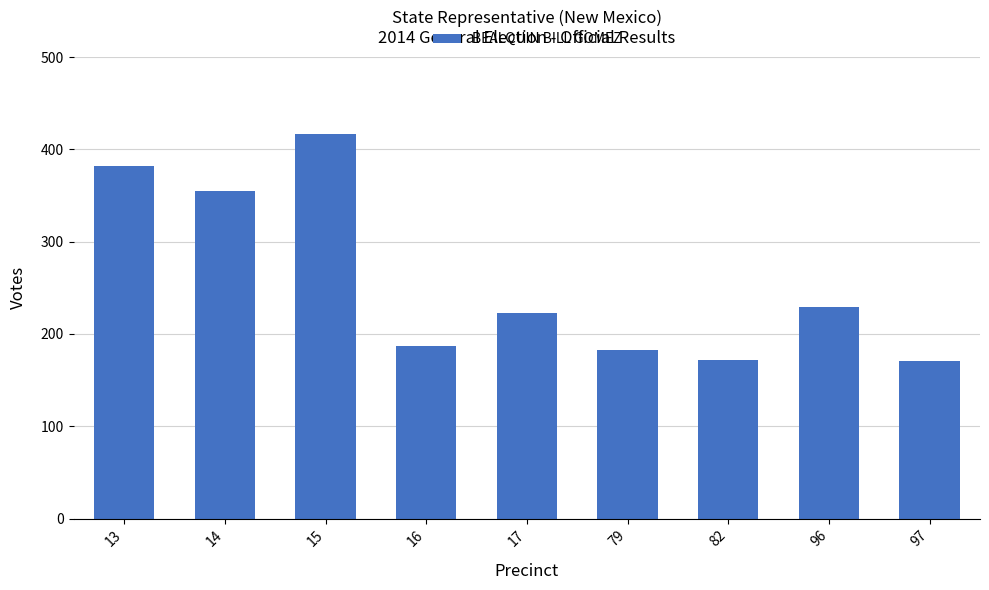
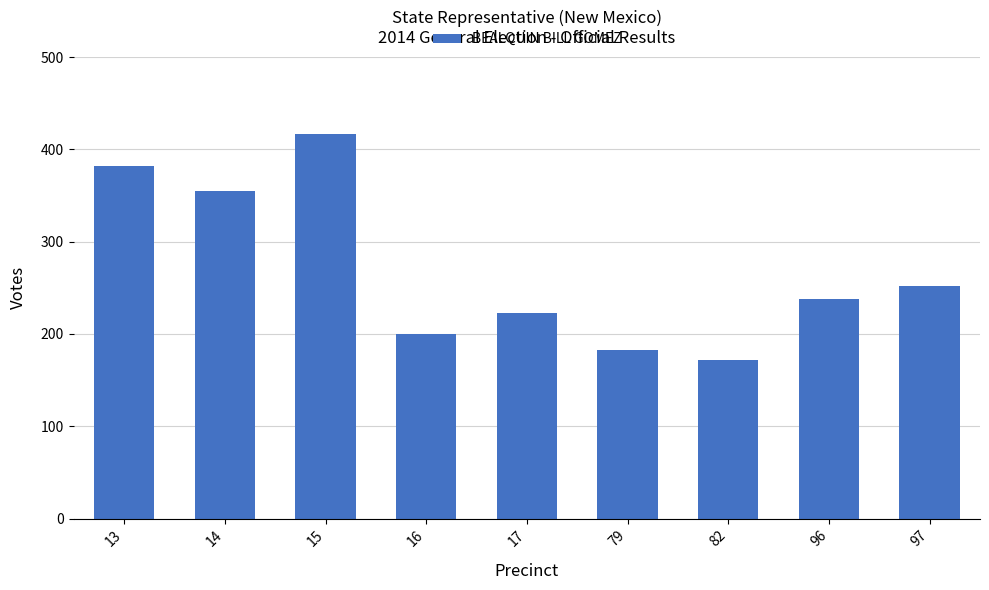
  {
    "13": 380,
    "14": 360,
    "15": 420,
-   "16": 190,
+   "16": 200,
    "17": 220,
    "79": 180,
    "82": 170,
-   "96": 230,
-   "97": 170
+   "96": 240,
+   "97": 250
  }
